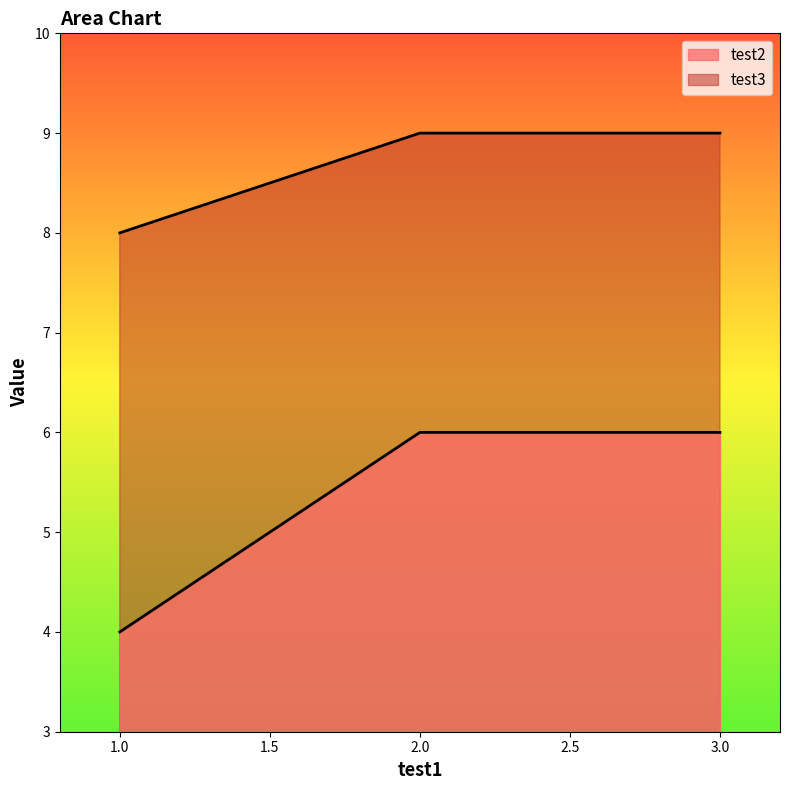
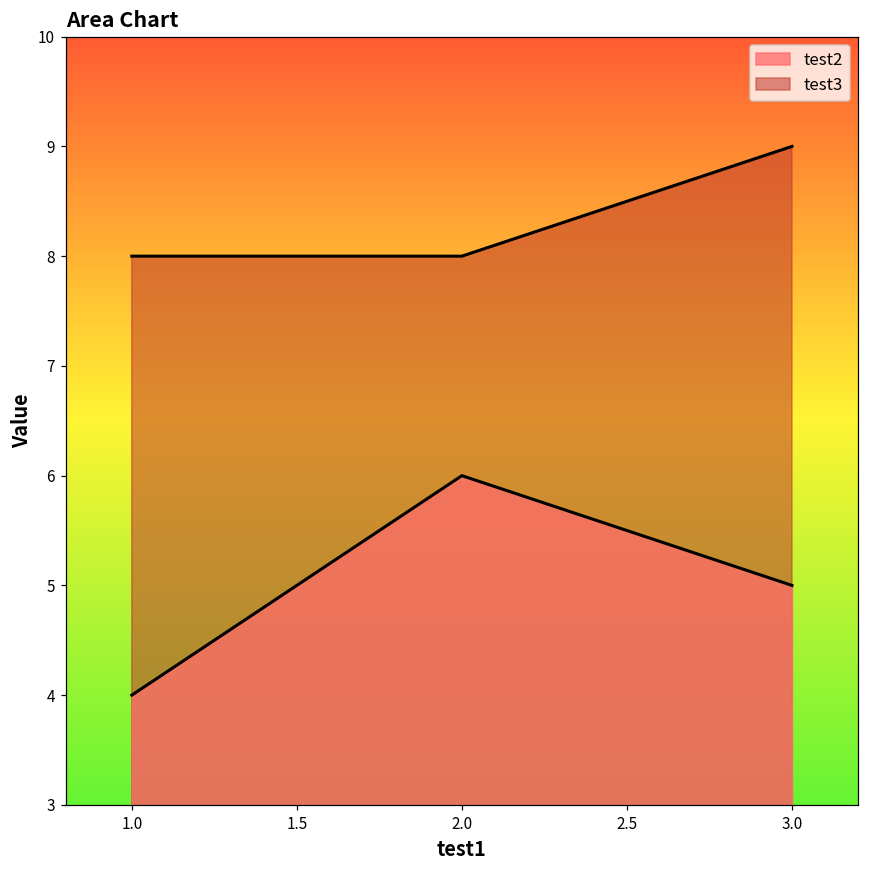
  {
    "test2": {
      "1.0": 4,
      "2.0": 6,
-     "3.0": 6
+     "3.0": 5
    },
    "test3": {
      "1.0": 8,
-     "2.0": 9,
+     "2.0": 8,
      "3.0": 9
    }
  }
